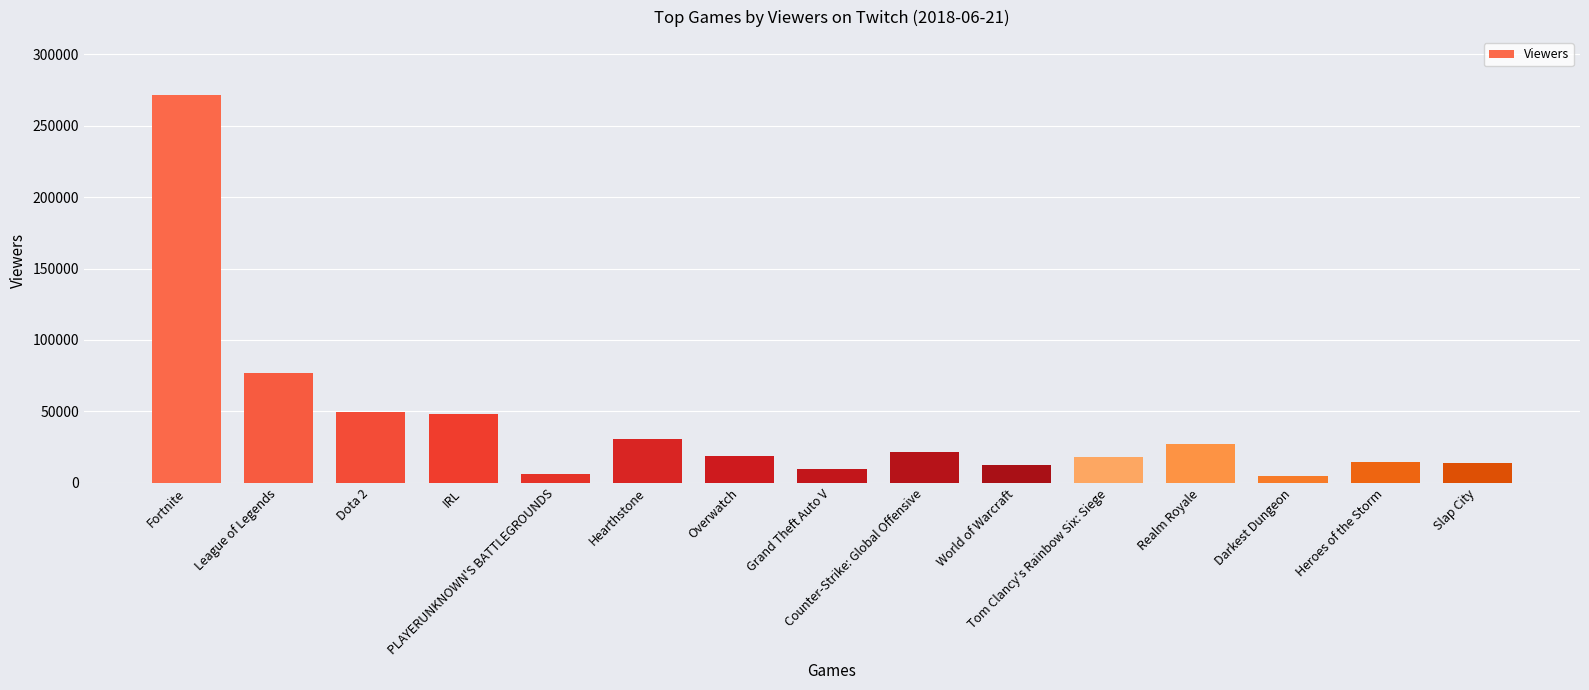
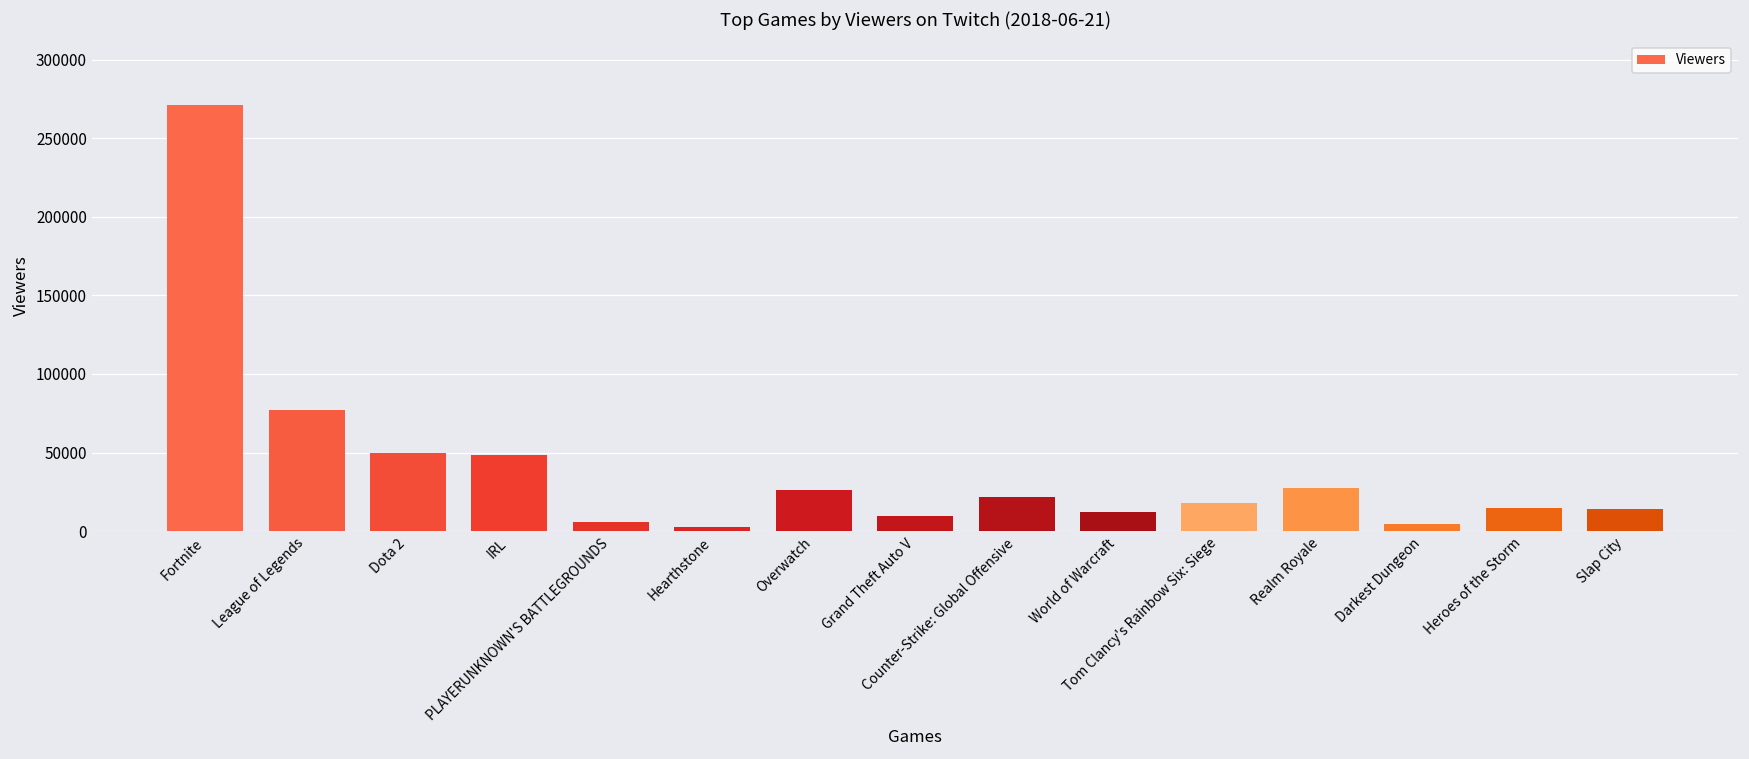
  {
    "Fortnite": 271000,
    "League of Legends": 77000,
    "Dota 2": 50000,
    "IRL": 48000,
    "PLAYERUNKNOWN'S BATTLEGROUNDS": 6000,
-   "Hearthstone": 31000,
-   "Overwatch": 18000,
+   "Hearthstone": 3000,
+   "Overwatch": 26000,
    "Grand Theft Auto V": 10000,
    "Counter-Strike: Global Offensive": 22000,
    "World of Warcraft": 12000,
    "Tom Clancy's Rainbow Six: Siege": 18000,
    "Realm Royale": 27000,
    "Darkest Dungeon": 5000,
    "Heroes of the Storm": 15000,
    "Slap City": 14000
  }
